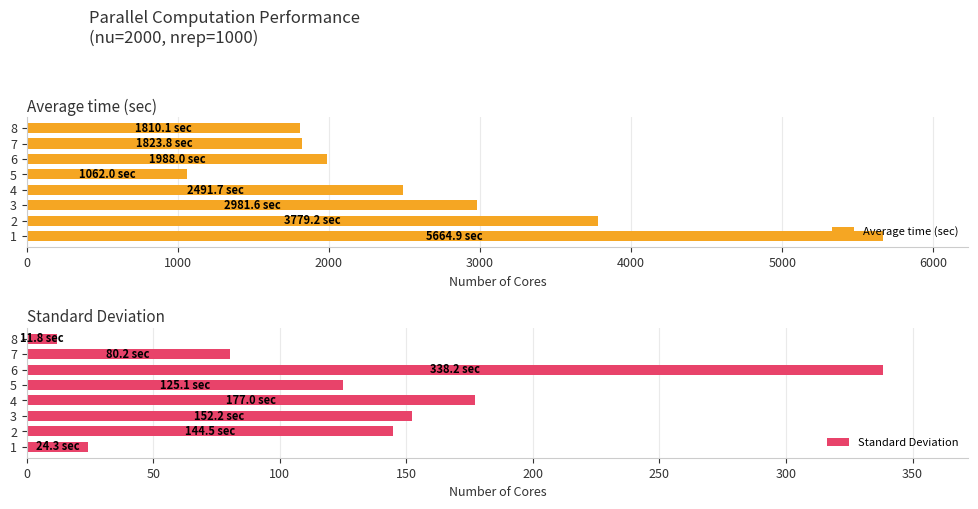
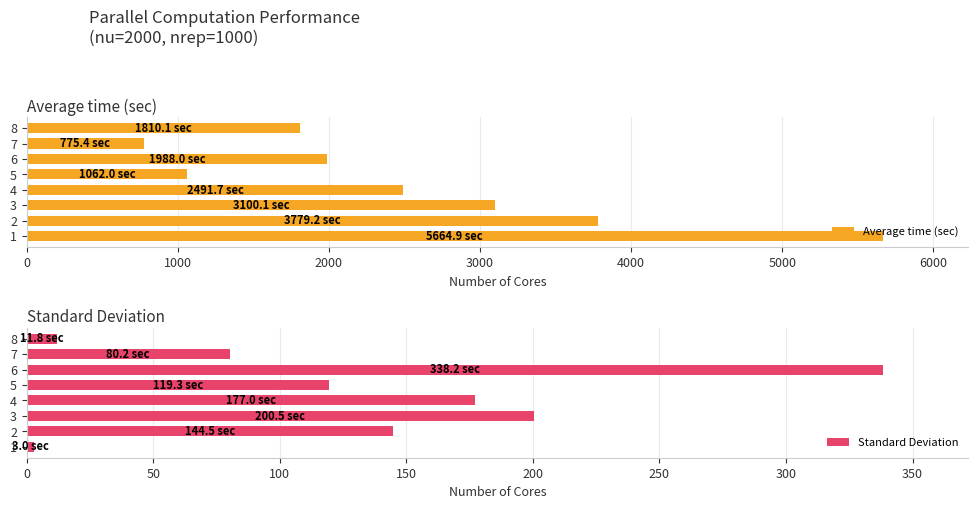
  {
    "Average time (sec)": {
      "8": 1810.1,
-     "7": 1823.8,
+     "7": 775.4,
      "6": 1988.0,
      "5": 1062.0,
      "4": 2491.7,
-     "3": 2981.6,
+     "3": 3100.1,
      "2": 3779.2,
      "1": 5664.9
    },
    "Standard Deviation": {
      "8": 11.8,
      "7": 80.2,
      "6": 338.2,
-     "5": 125.1,
+     "5": 119.3,
      "4": 177.0,
-     "3": 152.2,
+     "3": 200.5,
      "2": 144.5,
-     "1": 24.3
+     "1": 3.0
    }
  }
